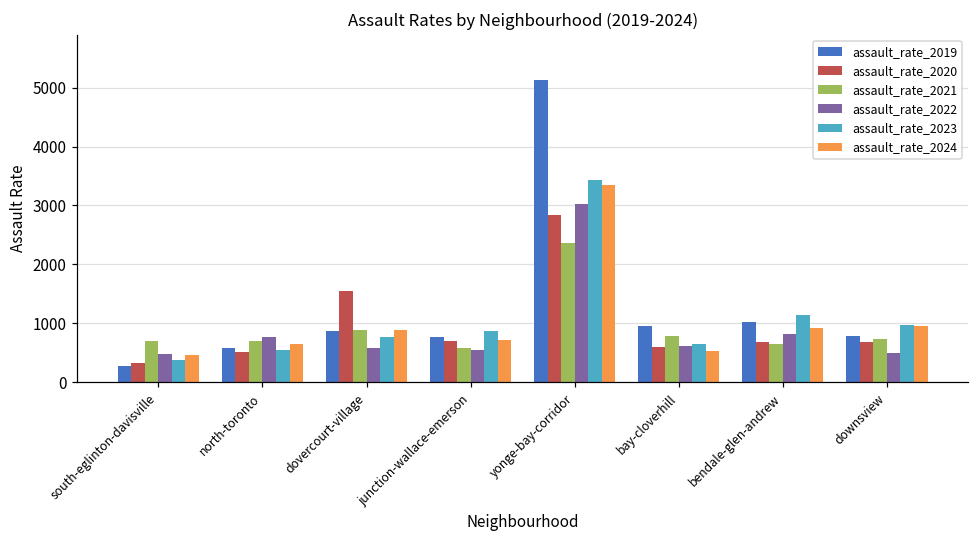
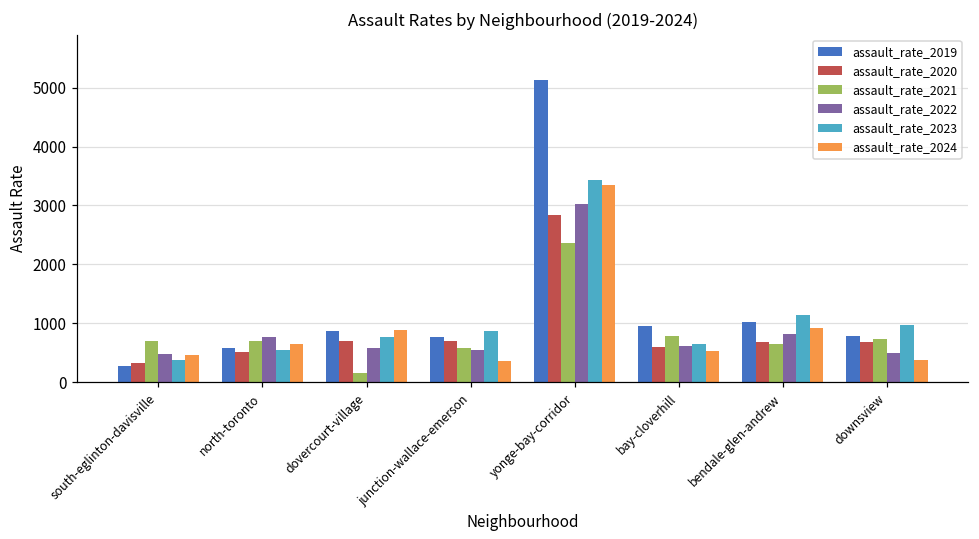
  {
    "assault_rate_2020": {
      "south-eglinton-davisville": 300,
      "north-toronto": 500,
-     "dovercourt-village": 1500,
+     "dovercourt-village": 700,
      "junction-wallace-emerson": 700,
      "yonge-bay-corridor": 2800,
      "bay-cloverhill": 600,
      "bendale-glen-andrew": 700,
      "downsview": 700
    },
    "assault_rate_2021": {
      "south-eglinton-davisville": 700,
      "north-toronto": 700,
-     "dovercourt-village": 900,
+     "dovercourt-village": 100,
      "junction-wallace-emerson": 600,
      "yonge-bay-corridor": 2400,
      "bay-cloverhill": 800,
      "bendale-glen-andrew": 600,
      "downsview": 700
    },
    "assault_rate_2022": {
      "south-eglinton-davisville": 500,
      "north-toronto": 800,
      "dovercourt-village": 600,
      "junction-wallace-emerson": 500,
      "yonge-bay-corridor": 3000,
      "bay-cloverhill": 600,
      "bendale-glen-andrew": 800,
      "downsview": 500
    },
    "assault_rate_2024": {
      "south-eglinton-davisville": 500,
      "north-toronto": 600,
      "dovercourt-village": 900,
-     "junction-wallace-emerson": 700,
+     "junction-wallace-emerson": 400,
      "yonge-bay-corridor": 3400,
      "bay-cloverhill": 500,
      "bendale-glen-andrew": 900,
-     "downsview": 1000
+     "downsview": 400
    }
  }
